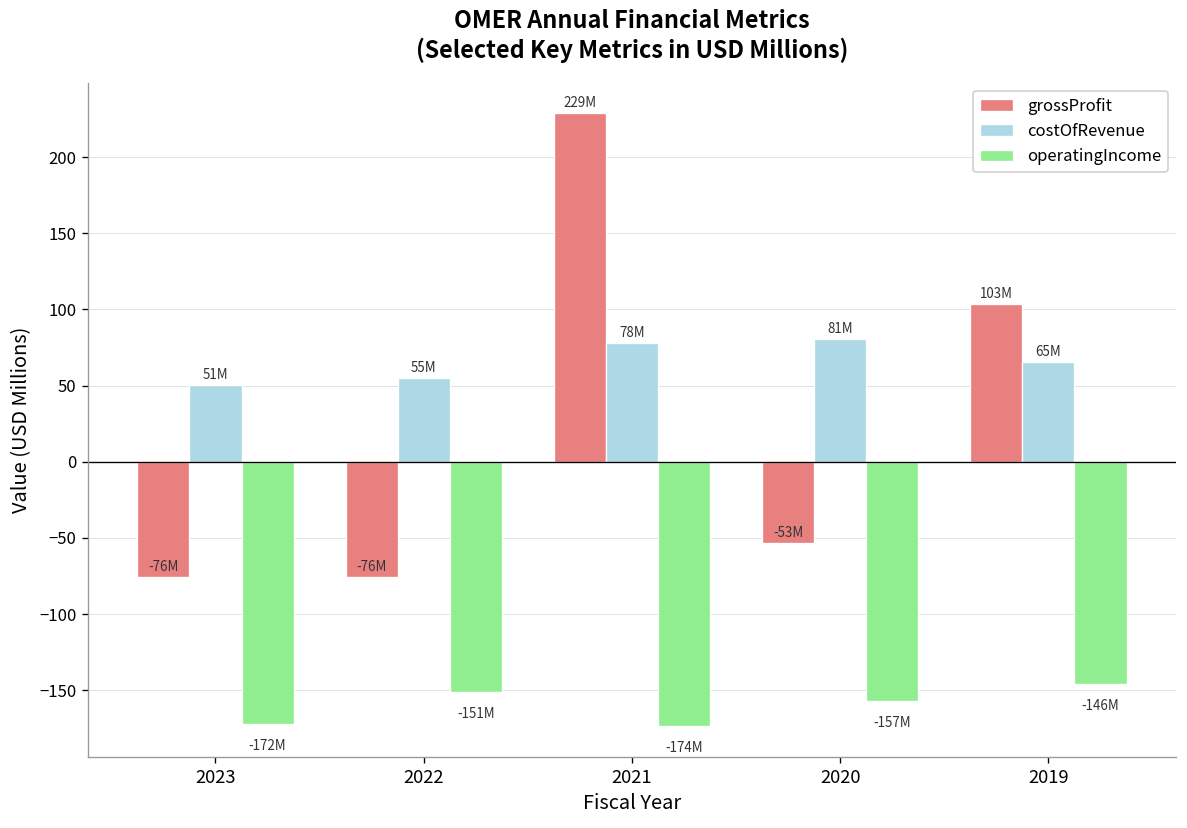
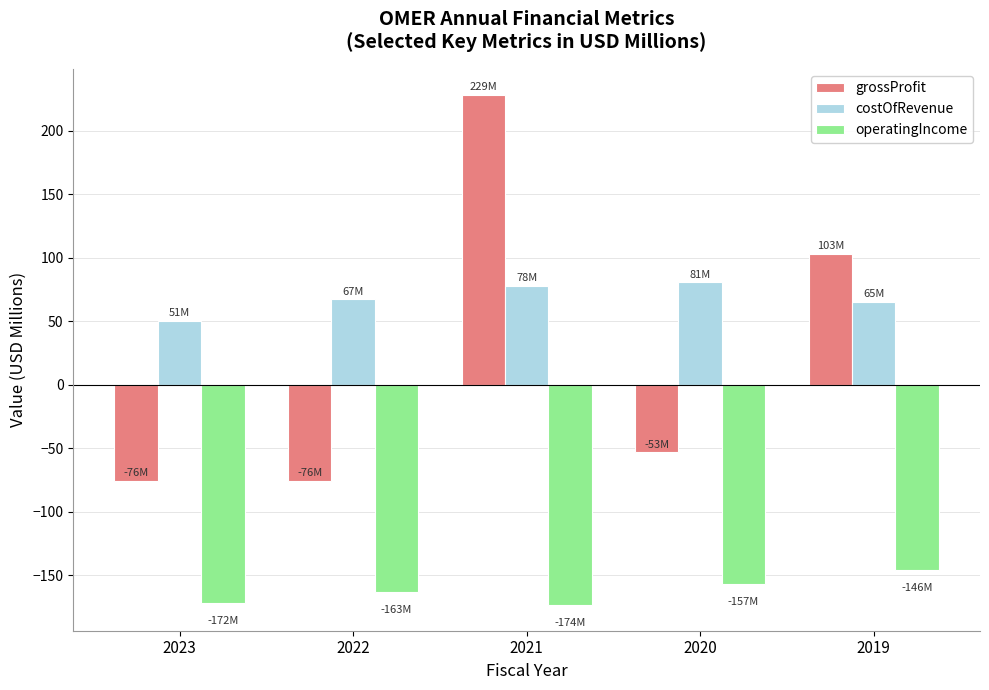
  {
    "grossProfit": {
      "2023": "-76M",
      "2022": "-76M",
      "2021": "229M",
      "2020": "-53M",
      "2019": "103M"
    },
    "costOfRevenue": {
      "2023": "51M",
-     "2022": "55M",
+     "2022": "67M",
      "2021": "78M",
      "2020": "81M",
      "2019": "65M"
    },
    "operatingIncome": {
      "2023": "-172M",
-     "2022": "-151M",
+     "2022": "-163M",
      "2021": "-174M",
      "2020": "-157M",
      "2019": "-146M"
    }
  }
